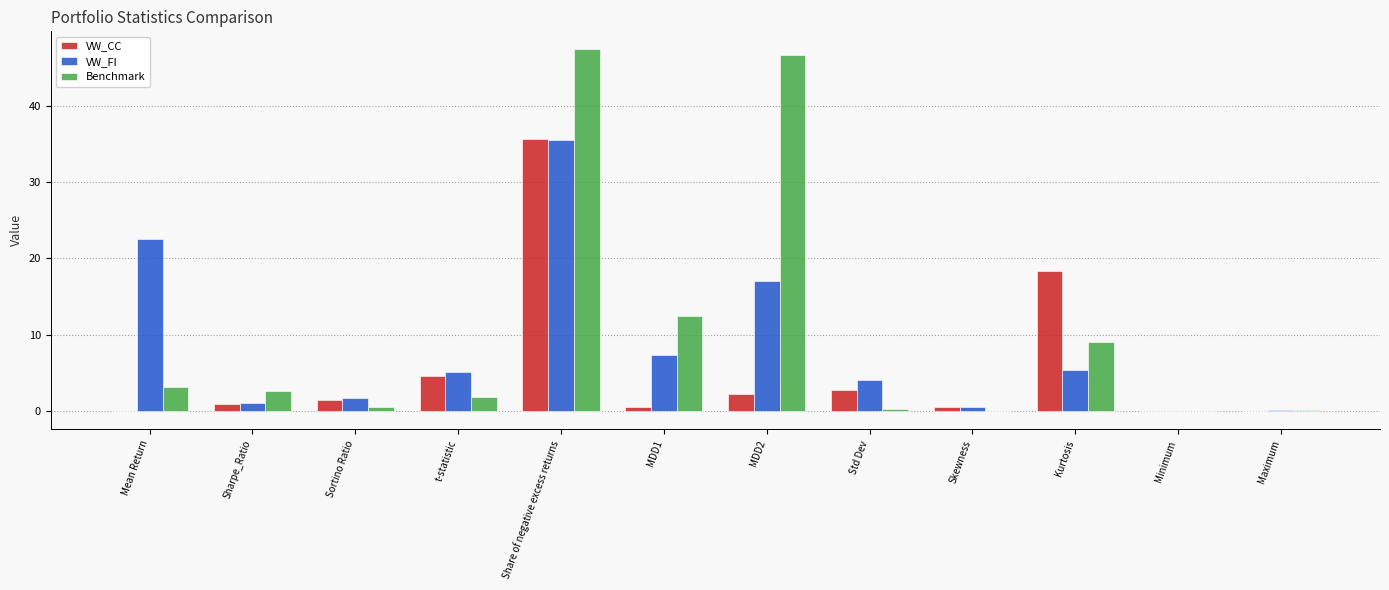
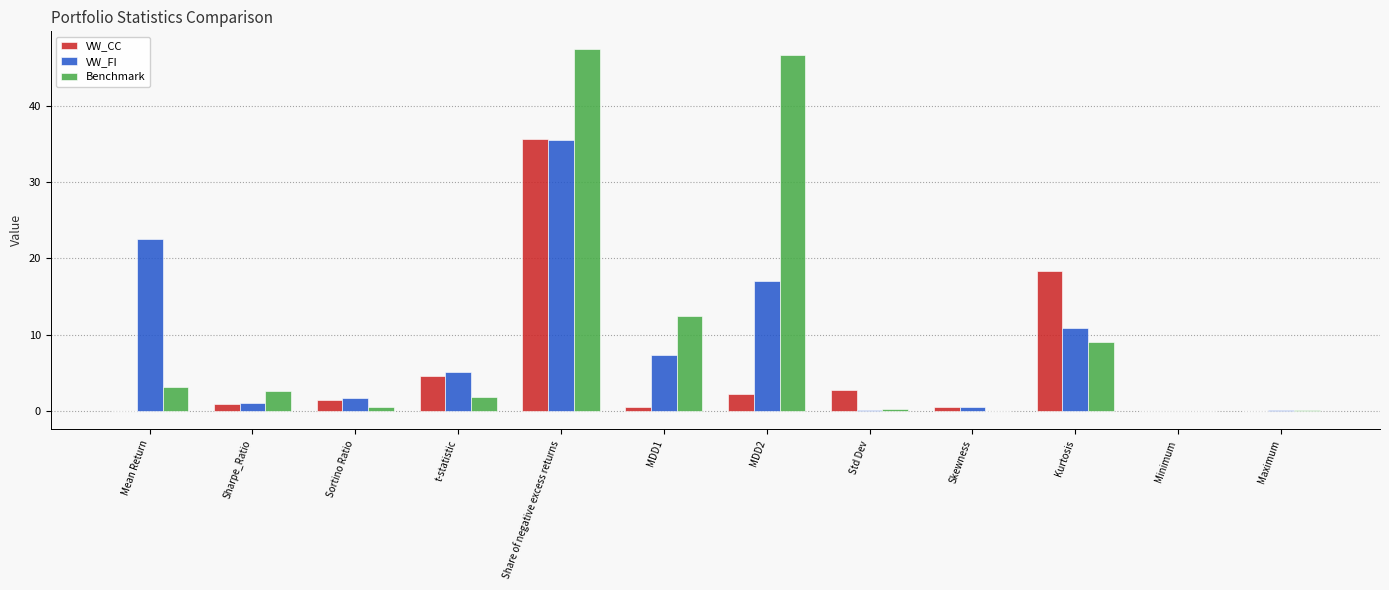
  {
    "VW_CC": {
      "Sharpe_Ratio": 1,
      "Sortino Ratio": 1,
      "t-statistic": 4,
      "Share of negative excess returns": 36,
      "MDD1": 1,
      "MDD2": 2,
      "Std Dev": 3,
      "Skewness": 0,
      "Kurtosis": 18
    },
    "VW_FI": {
      "Mean Return": 23,
      "Sharpe_Ratio": 1,
      "Sortino Ratio": 2,
      "t-statistic": 5,
      "Share of negative excess returns": 36,
      "MDD1": 7,
      "MDD2": 17,
-     "Std Dev": 4,
+     "Std Dev": 0,
      "Skewness": 1,
-     "Kurtosis": 5
+     "Kurtosis": 11
    },
    "Benchmark": {
      "Mean Return": 3,
      "Sharpe_Ratio": 3,
      "Sortino Ratio": 1,
      "t-statistic": 2,
      "Share of negative excess returns": 47,
      "MDD1": 12,
      "MDD2": 47,
      "Kurtosis": 9
    }
  }
